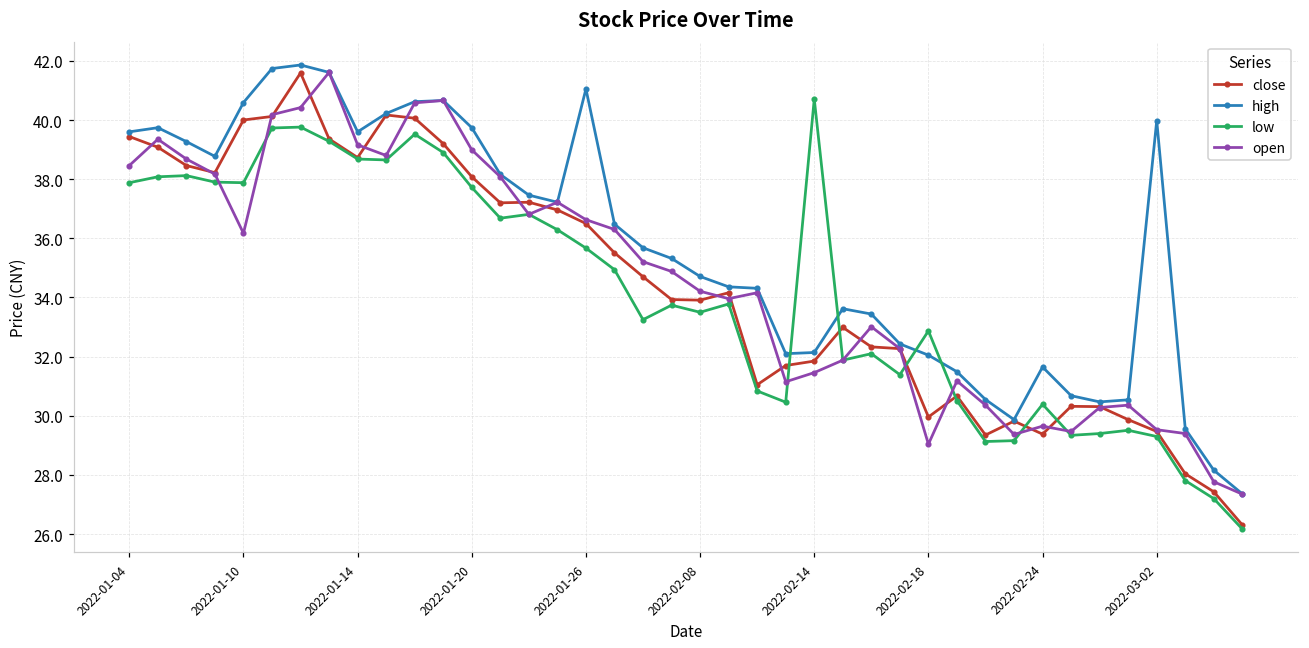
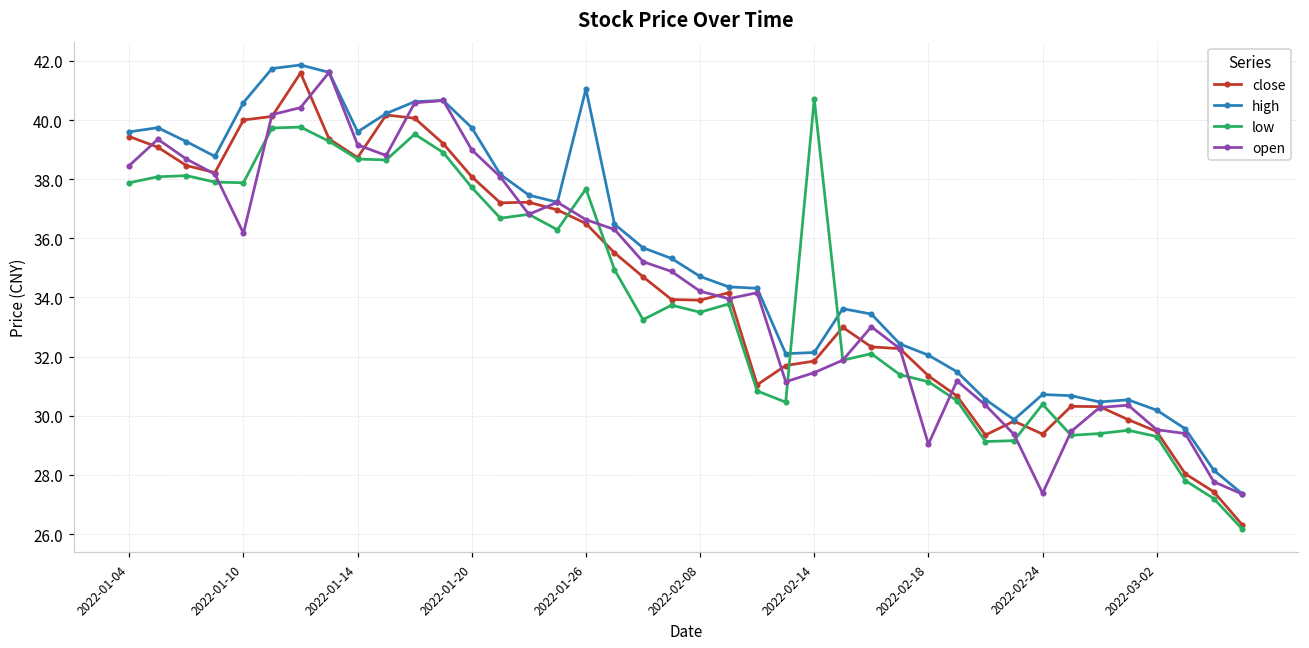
  {
    "close": {
      "2022-01-04": 39.4,
      "2022-01-10": 40.0,
      "2022-01-20": 38.1,
      "2022-01-26": 36.5,
      "2022-02-08": 33.9,
      "2022-02-14": 31.9,
-     "2022-02-18": 30.0,
+     "2022-02-18": 31.4,
      "2022-02-24": 29.4
    },
    "high": {
      "2022-01-04": 39.6,
      "2022-01-10": 40.6,
      "2022-01-14": 39.6,
      "2022-01-20": 39.7,
      "2022-01-26": 41.1,
      "2022-02-08": 34.7,
      "2022-02-14": 32.1,
      "2022-02-18": 32.1,
-     "2022-02-24": 31.7,
-     "2022-03-02": 40.0
+     "2022-02-24": 30.7,
+     "2022-03-02": 30.2
    },
    "low": {
      "2022-01-04": 37.9,
      "2022-01-10": 37.9,
      "2022-01-20": 37.7,
-     "2022-01-26": 35.7,
+     "2022-01-26": 37.7,
      "2022-02-08": 33.5,
      "2022-02-14": 40.7,
-     "2022-02-18": 32.9,
+     "2022-02-18": 31.2,
      "2022-02-24": 30.4,
      "2022-03-02": 29.3
    },
    "open": {
      "2022-01-04": 38.5,
      "2022-01-10": 36.2,
      "2022-01-14": 39.2,
      "2022-01-20": 39.0,
      "2022-01-26": 36.6,
      "2022-02-08": 34.2,
      "2022-02-14": 31.5,
      "2022-02-18": 29.0,
-     "2022-02-24": 29.7
+     "2022-02-24": 27.4
    }
  }
